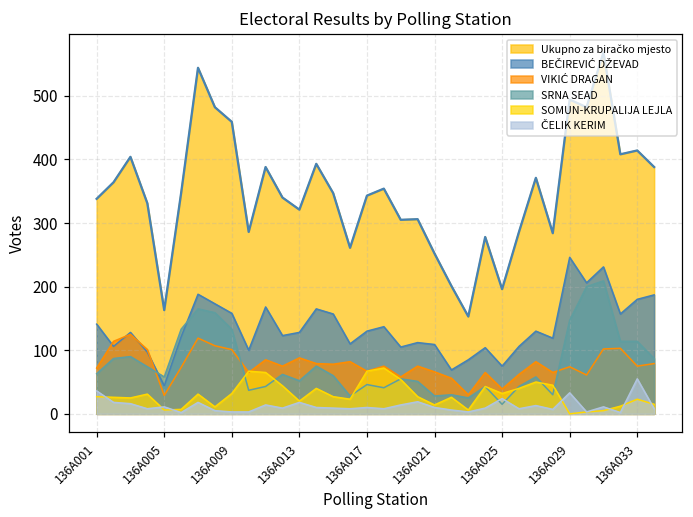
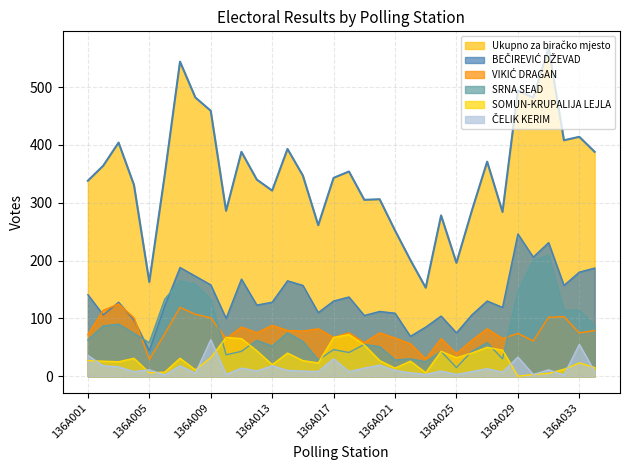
  {
    "ČELIK KERIM": {
      "136A001": 40,
      "136A005": 10,
-     "136A009": 0,
-     "136A017": 10,
-     "136A025": 20,
+     "136A009": 60,
+     "136A017": 30,
+     "136A025": 0,
      "136A029": 30,
      "136A033": 60
    }
  }
